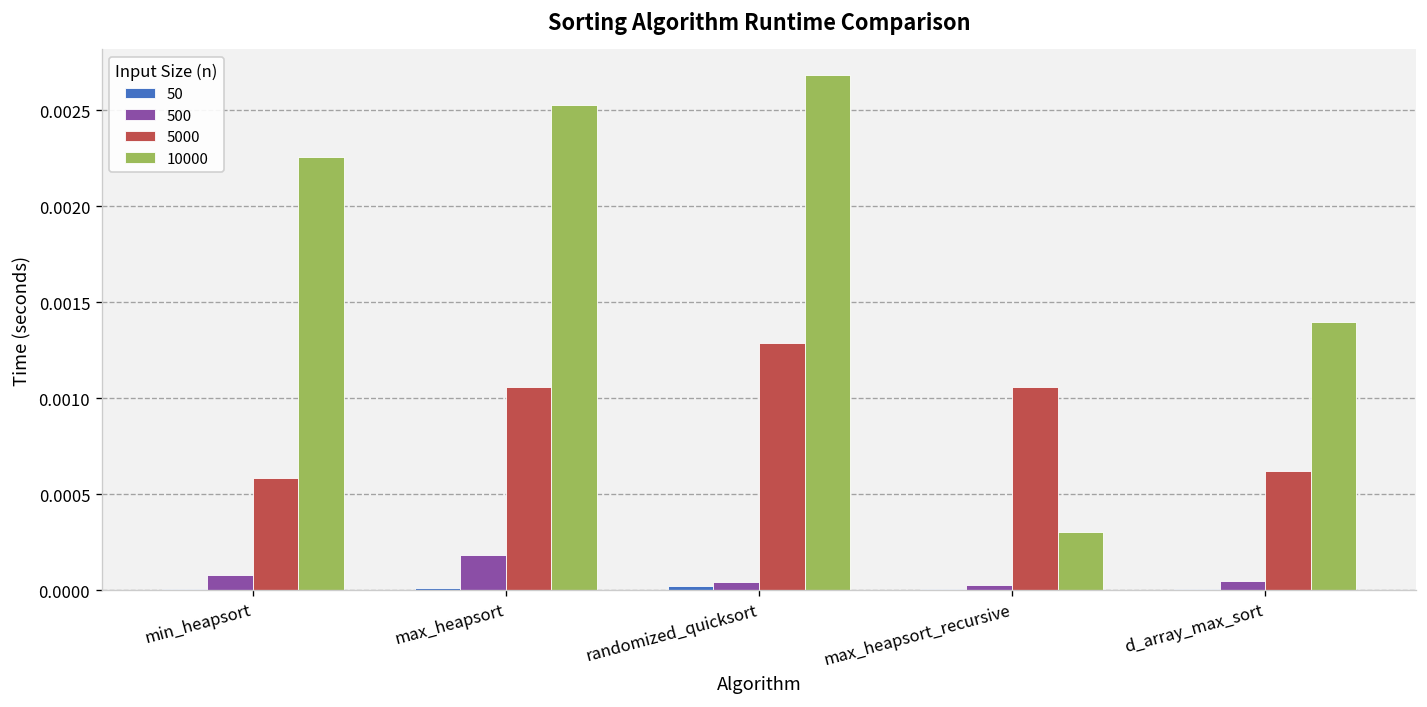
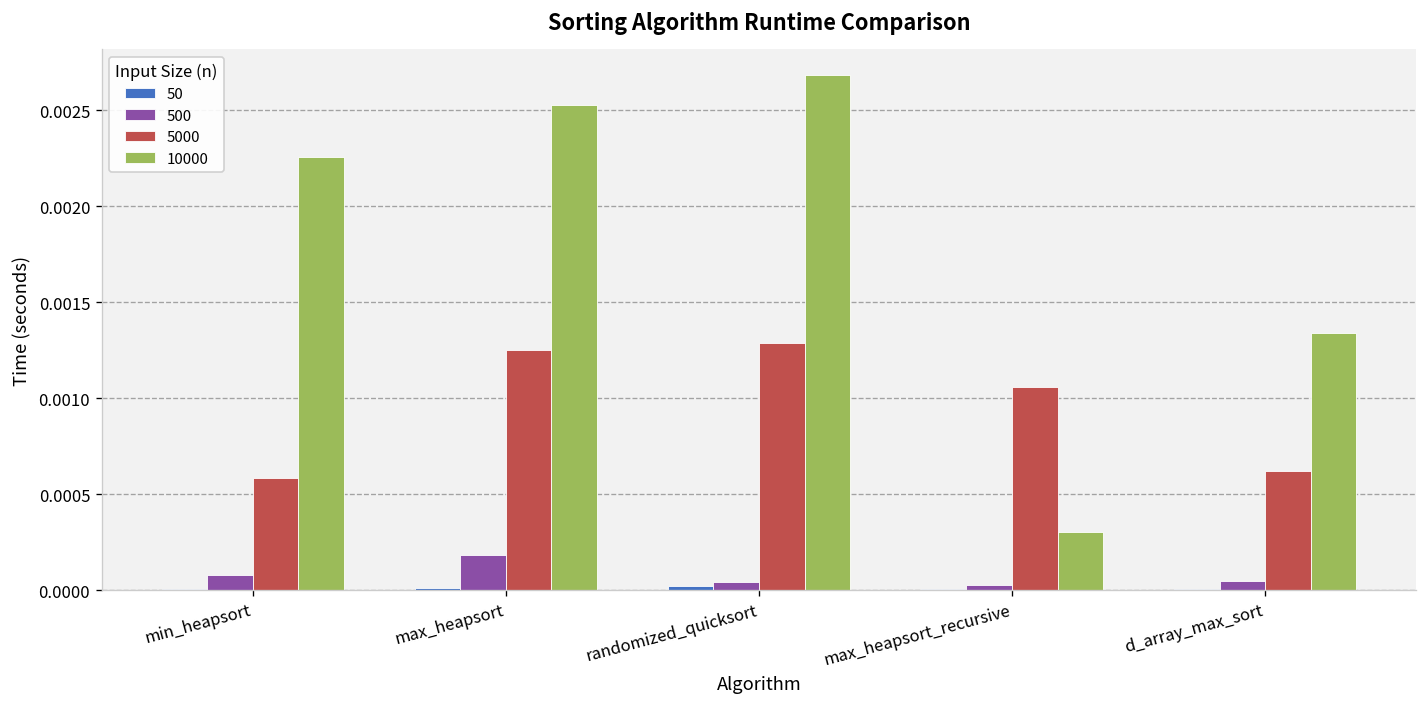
  {
    "50": {
      "randomized_quicksort": 0.00002
    },
    "500": {
      "min_heapsort": 0.00008,
      "max_heapsort": 0.00019,
      "randomized_quicksort": 0.00004,
      "max_heapsort_recursive": 0.00003,
      "d_array_max_sort": 0.00005
    },
    "5000": {
      "min_heapsort": 0.00059,
-     "max_heapsort": 0.00106,
+     "max_heapsort": 0.00125,
      "randomized_quicksort": 0.00129,
      "max_heapsort_recursive": 0.00106,
      "d_array_max_sort": 0.00062
    },
    "10000": {
      "min_heapsort": 0.00225,
      "max_heapsort": 0.00253,
      "randomized_quicksort": 0.00268,
      "max_heapsort_recursive": 0.00030,
-     "d_array_max_sort": 0.00140
+     "d_array_max_sort": 0.00134
    }
  }
